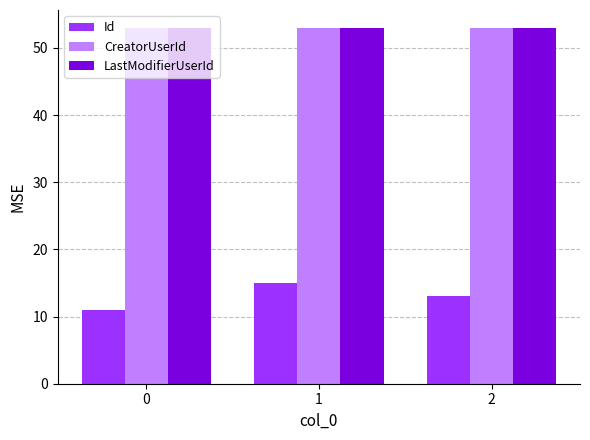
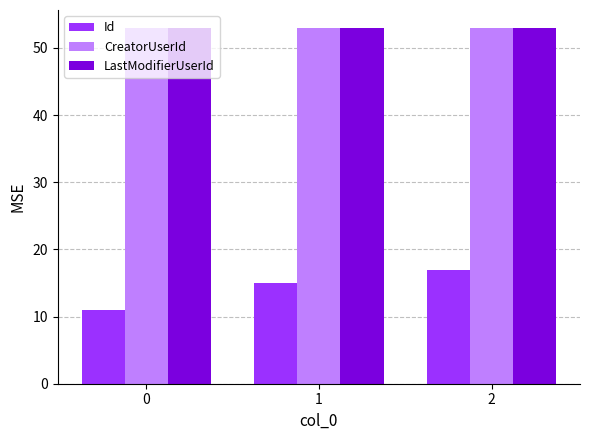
  {
    "Id": {
      "0": 11,
      "1": 15,
-     "2": 13
+     "2": 17
    },
    "CreatorUserId": {
      "1": 53,
      "2": 53
    },
    "LastModifierUserId": {
      "1": 53,
      "2": 53
    }
  }
